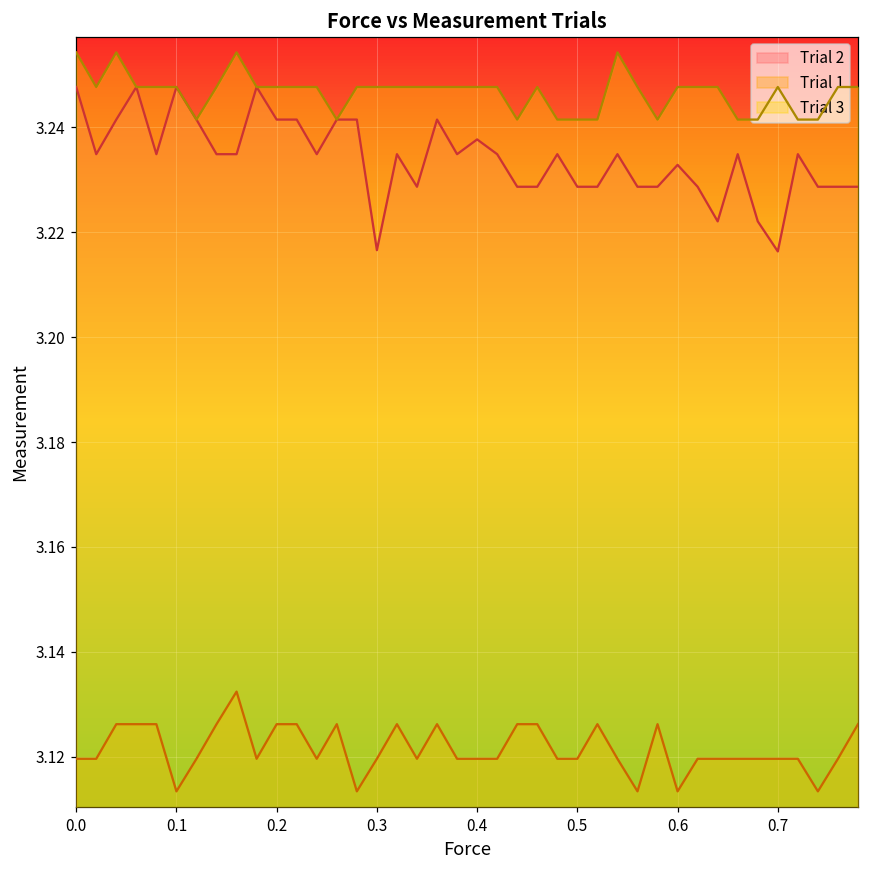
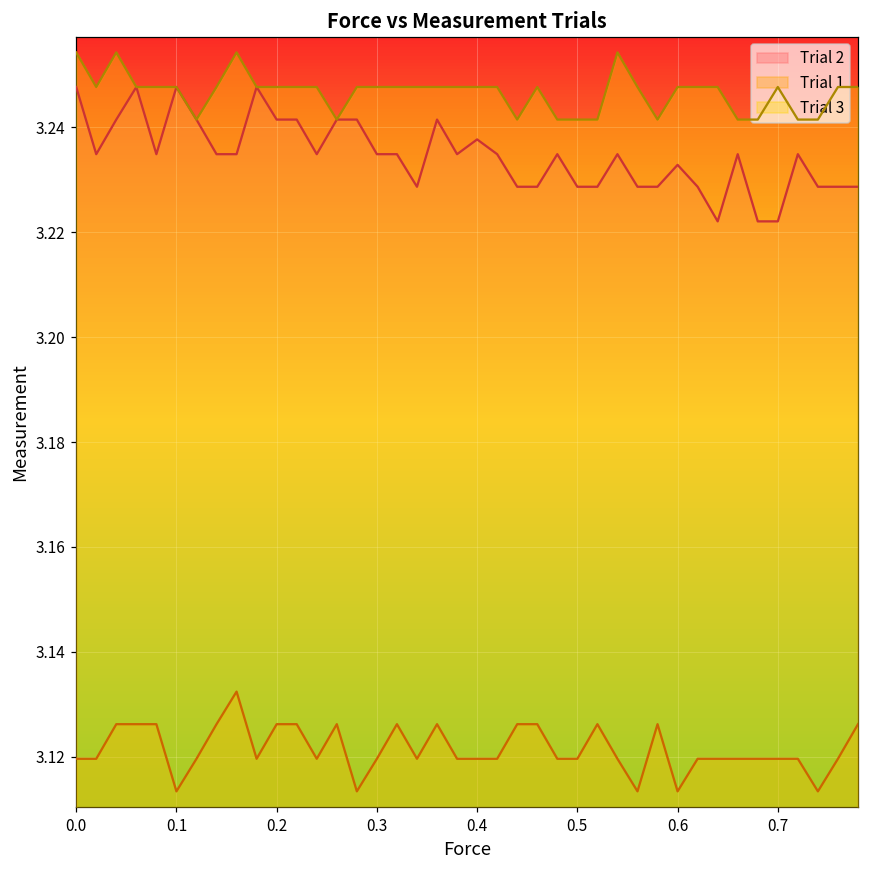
  {
    "Trial 2": {
      "0.0": 3.248,
      "0.2": 3.241,
-     "0.3": 3.217,
+     "0.3": 3.235,
      "0.4": 3.238,
      "0.5": 3.229,
      "0.6": 3.233,
-     "0.7": 3.216
+     "0.7": 3.222
    }
  }
